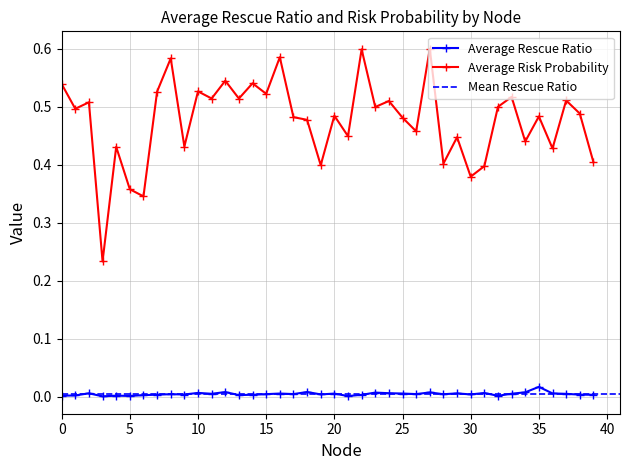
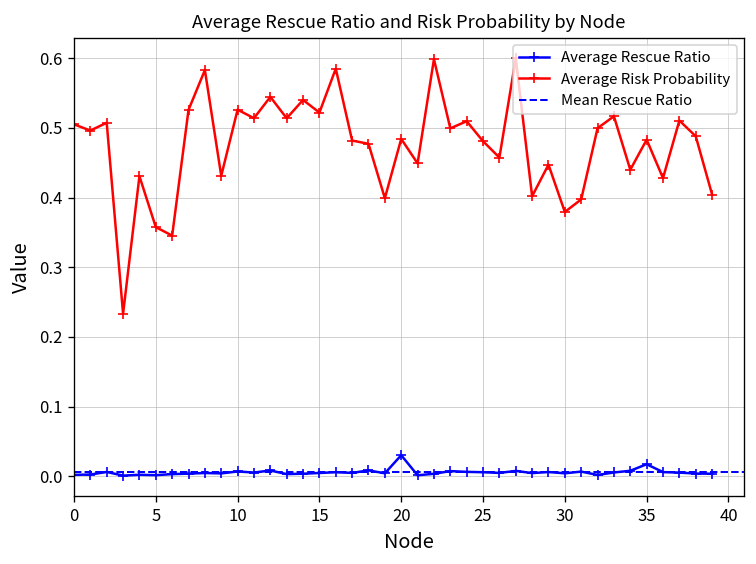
  {
    "Average Rescue Ratio": {
      "0": 0.00,
      "5": 0.00,
      "10": 0.01,
      "15": 0.00,
-     "20": 0.01,
+     "20": 0.03,
      "25": 0.01,
      "30": 0.00,
      "35": 0.02
    },
    "Average Risk Probability": {
-     "0": 0.54,
+     "0": 0.51,
      "5": 0.36,
      "10": 0.53,
      "15": 0.52,
      "20": 0.48,
      "25": 0.48,
      "30": 0.38,
      "35": 0.48
    }
  }
